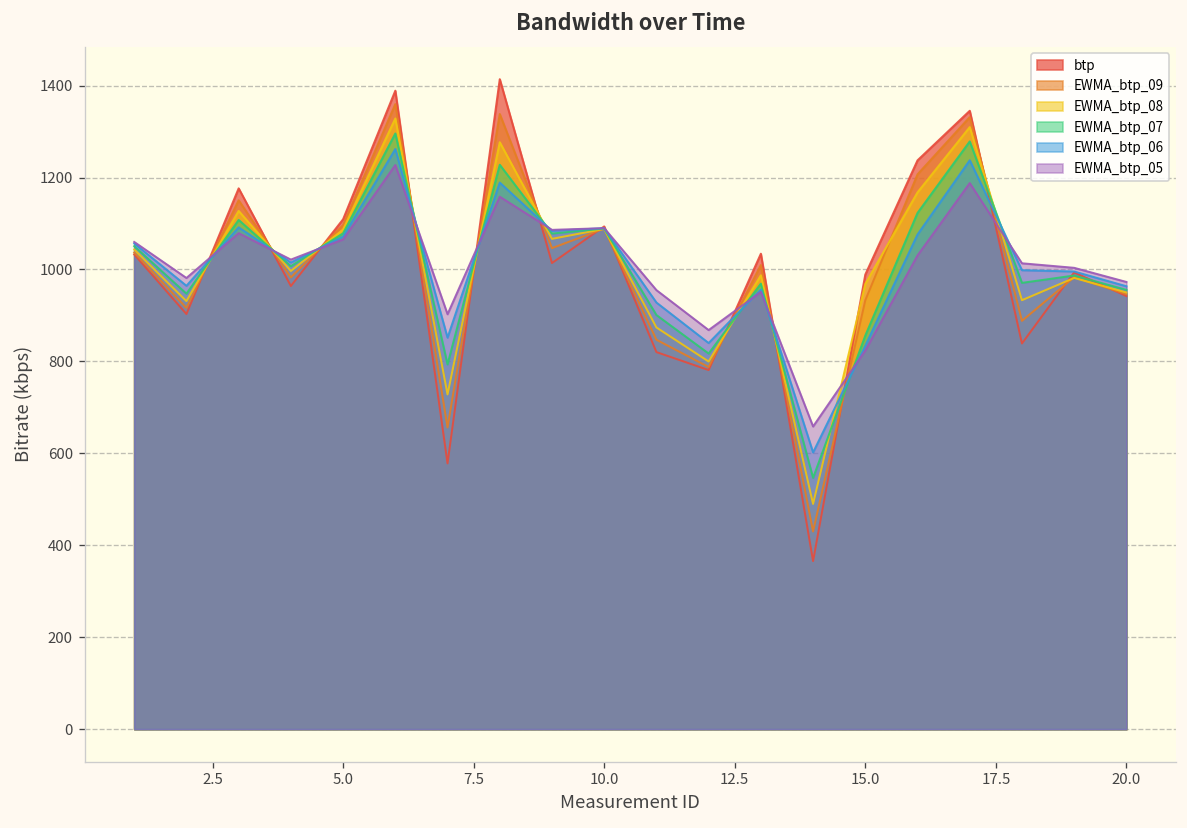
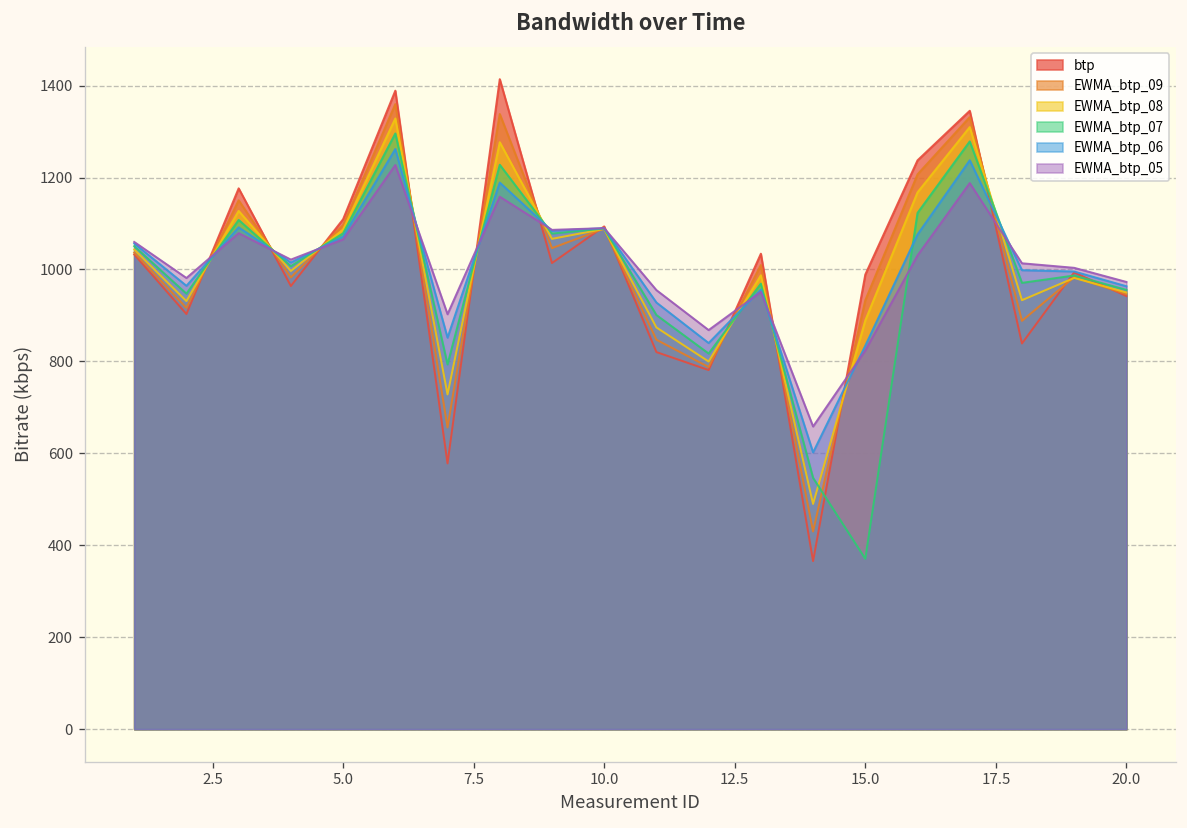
  {
    "EWMA_btp_08": {
      "5.0": 1090,
-     "15.0": 970
+     "15.0": 890
    },
    "EWMA_btp_07": {
      "5.0": 1080,
-     "15.0": 860
+     "15.0": 370
    },
    "EWMA_btp_06": {
      "15.0": 830,
      "20.0": 960
    },
    "EWMA_btp_05": {
      "15.0": 820,
      "20.0": 970
    }
  }
